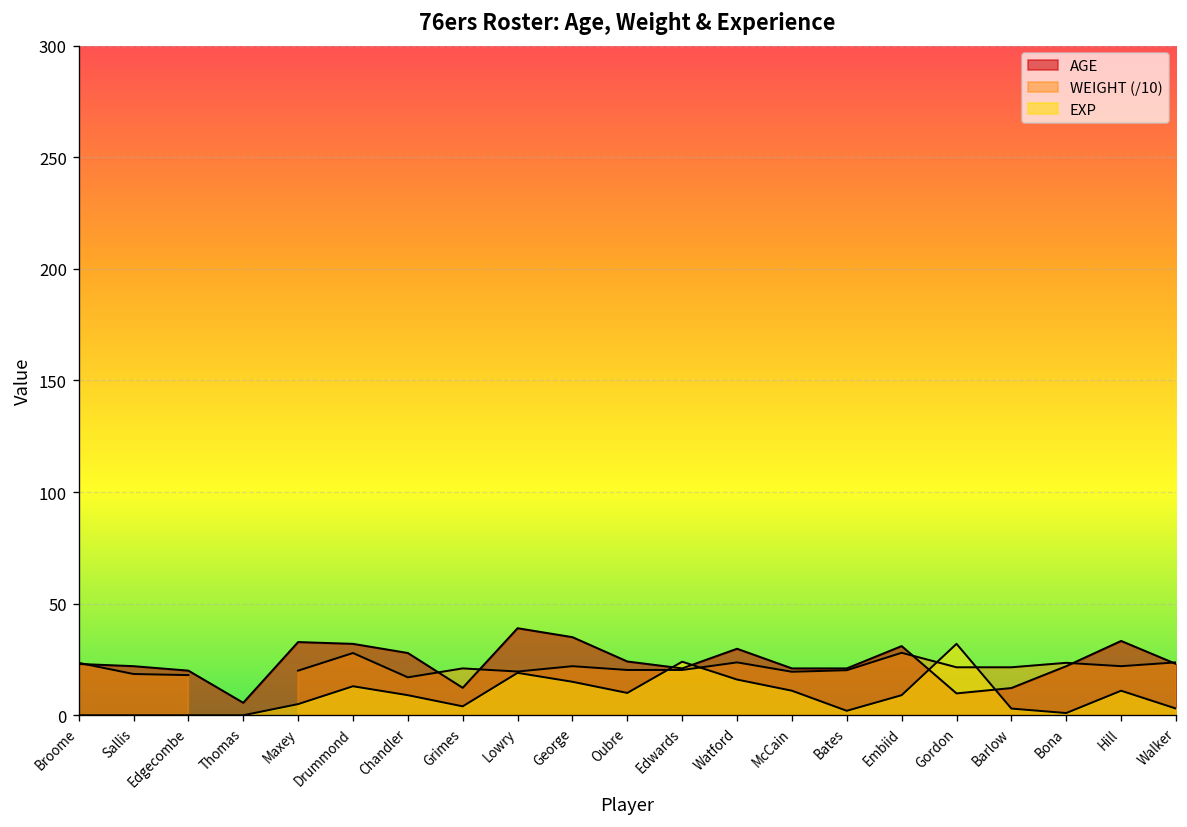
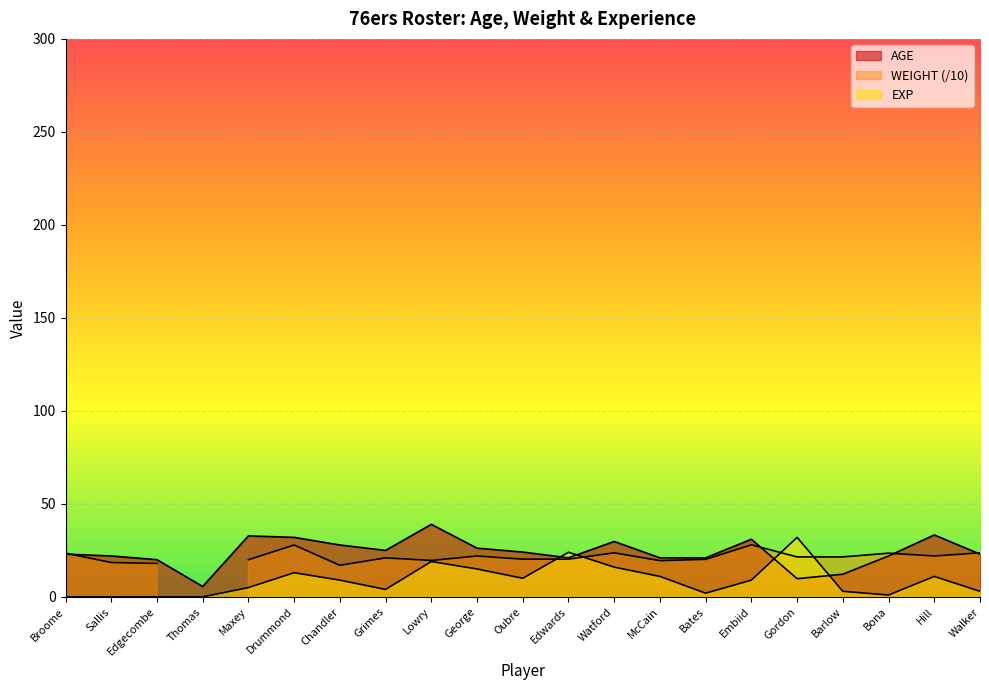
  {
    "AGE": {
      "Sallis": 22,
      "Edgecombe": 20,
      "Thomas": 6,
      "Maxey": 33,
      "Drummond": 32,
      "Chandler": 28,
-     "Grimes": 12,
+     "Grimes": 25,
      "Lowry": 39,
-     "George": 35,
+     "George": 26,
      "Oubre": 24,
      "Watford": 30,
      "McCain": 21,
      "Embiid": 31,
      "Gordon": 10,
      "Barlow": 12,
      "Bona": 22,
      "Hill": 33
    },
    "EXP": {
      "Broome": 0,
      "Sallis": 0,
      "Edgecombe": 0,
      "Thomas": 0,
      "Maxey": 5,
      "Drummond": 13,
      "Chandler": 9,
      "Grimes": 4,
      "George": 15,
      "Oubre": 10,
      "Edwards": 24,
      "Watford": 16,
      "McCain": 11,
      "Bates": 2,
      "Embiid": 9,
      "Gordon": 32,
      "Barlow": 3,
      "Bona": 1,
      "Hill": 11,
      "Walker": 3
    }
  }
